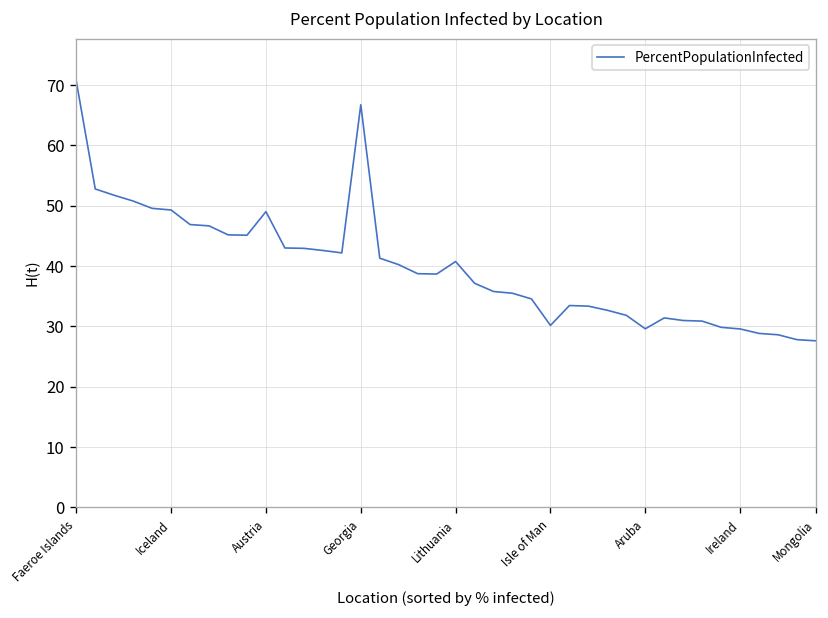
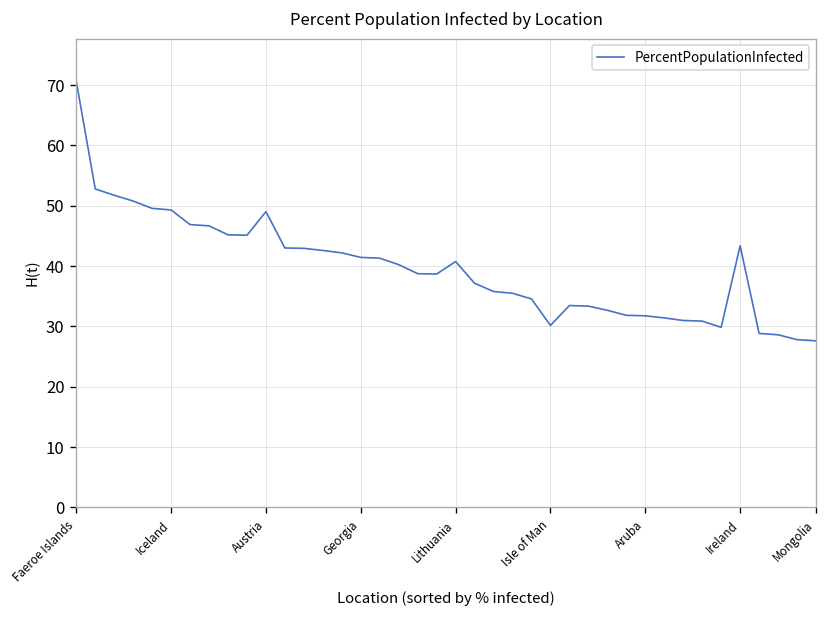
  {
    "Faeroe Islands": 71,
    "Iceland": 49,
    "Austria": 49,
-   "Georgia": 67,
+   "Georgia": 41,
    "Lithuania": 41,
    "Isle of Man": 30,
-   "Aruba": 30,
-   "Ireland": 30,
+   "Aruba": 32,
+   "Ireland": 43,
    "Mongolia": 28
  }
